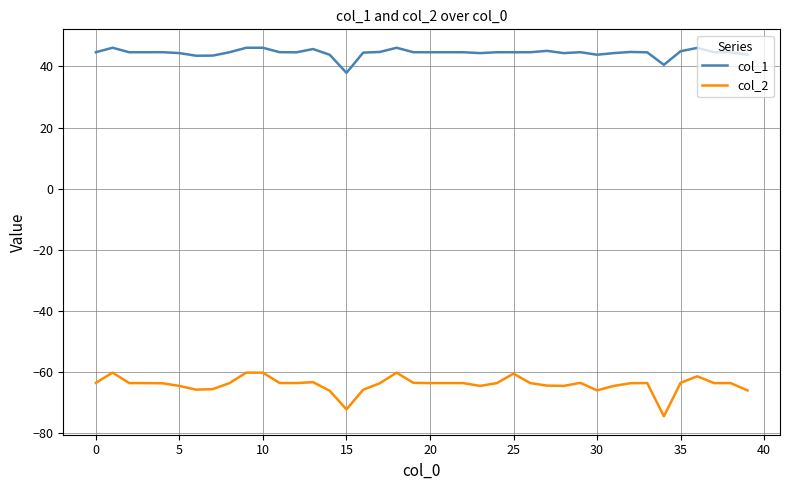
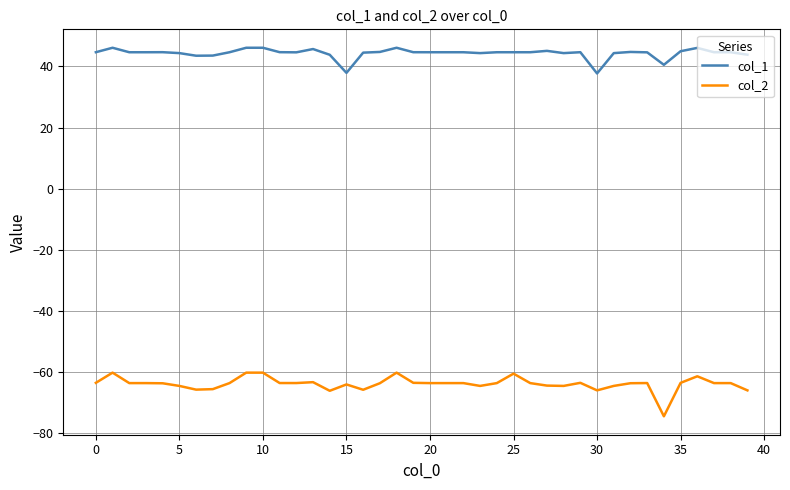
  {
    "col_1": {
      "0": 45,
      "5": 44,
      "10": 46,
      "15": 38,
      "20": 45,
      "25": 45,
-     "30": 44,
+     "30": 38,
      "35": 45
    },
    "col_2": {
      "0": -64,
      "5": -65,
      "10": -60,
-     "15": -72,
+     "15": -64,
      "20": -64,
      "25": -61,
      "30": -66,
      "35": -64
    }
  }
